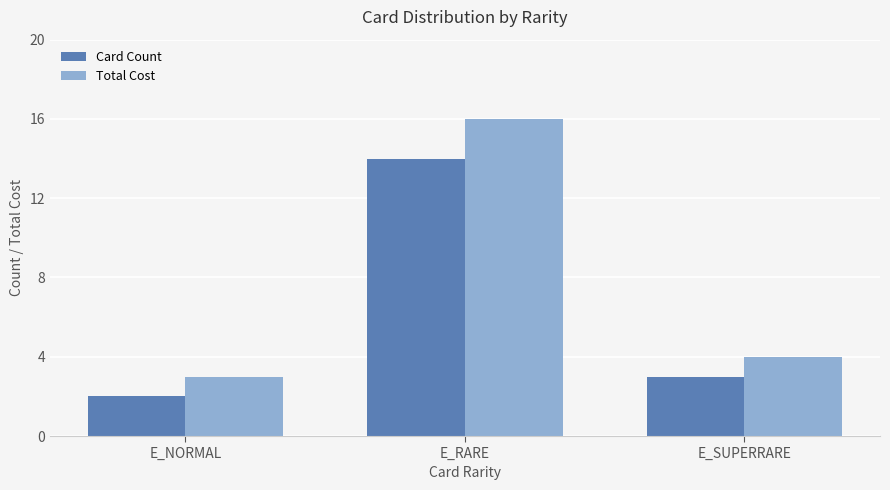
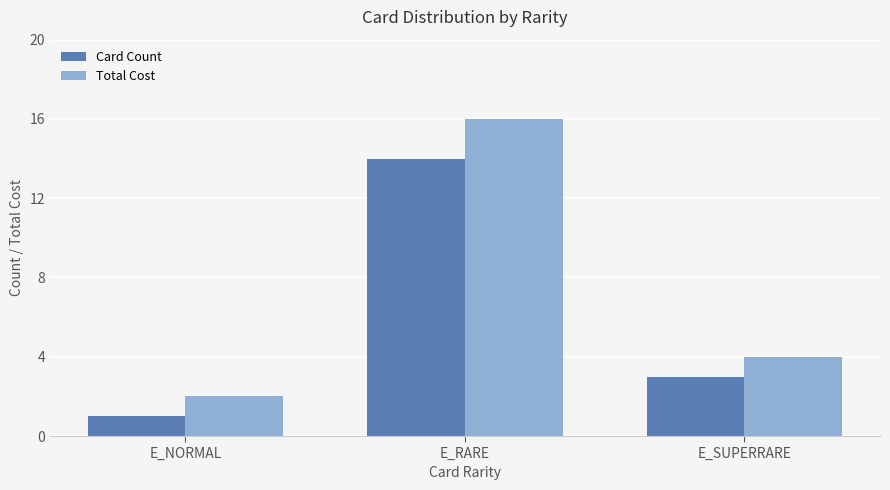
  {
    "Card Count": {
-     "E_NORMAL": 2,
+     "E_NORMAL": 1,
      "E_RARE": 14,
      "E_SUPERRARE": 3
    },
    "Total Cost": {
-     "E_NORMAL": 3,
+     "E_NORMAL": 2,
      "E_RARE": 16,
      "E_SUPERRARE": 4
    }
  }
